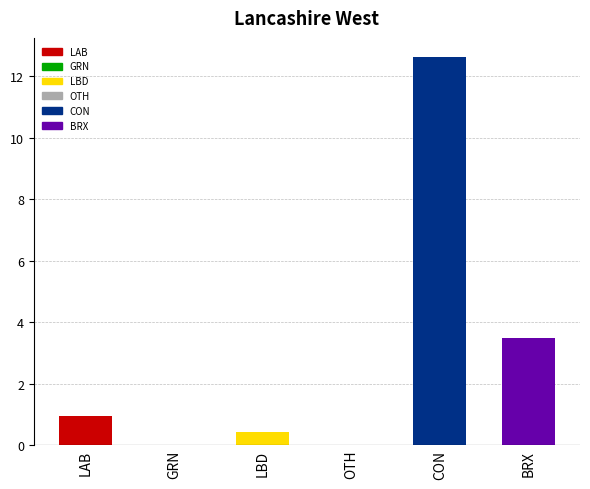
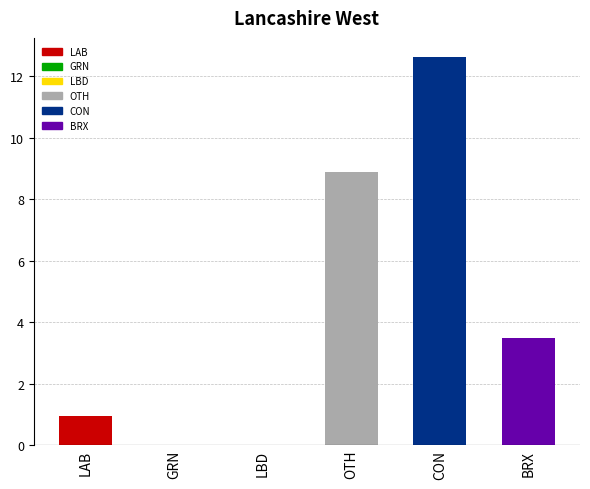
  {
    "LAB": 0.9,
-   "LBD": 0.4,
-   "OTH": 0.0,
+   "LBD": 0.0,
+   "OTH": 8.9,
    "CON": 12.6,
    "BRX": 3.5
  }
